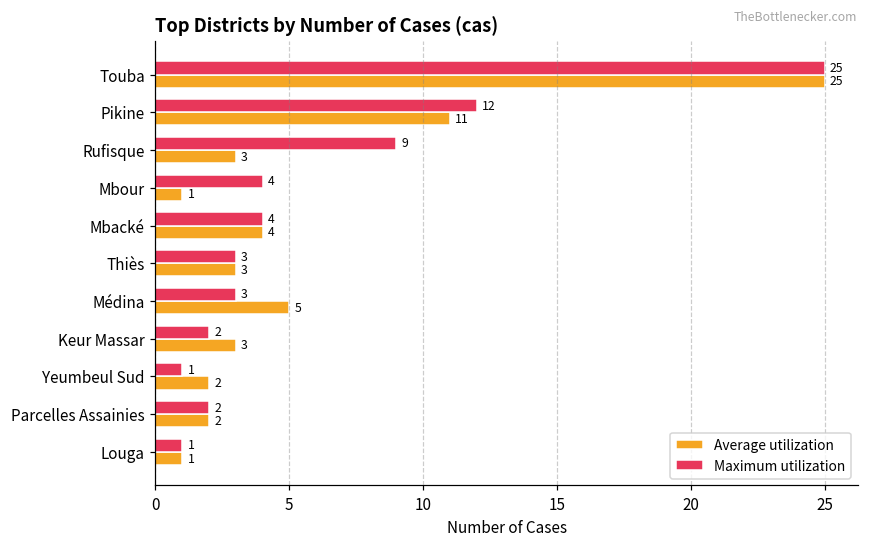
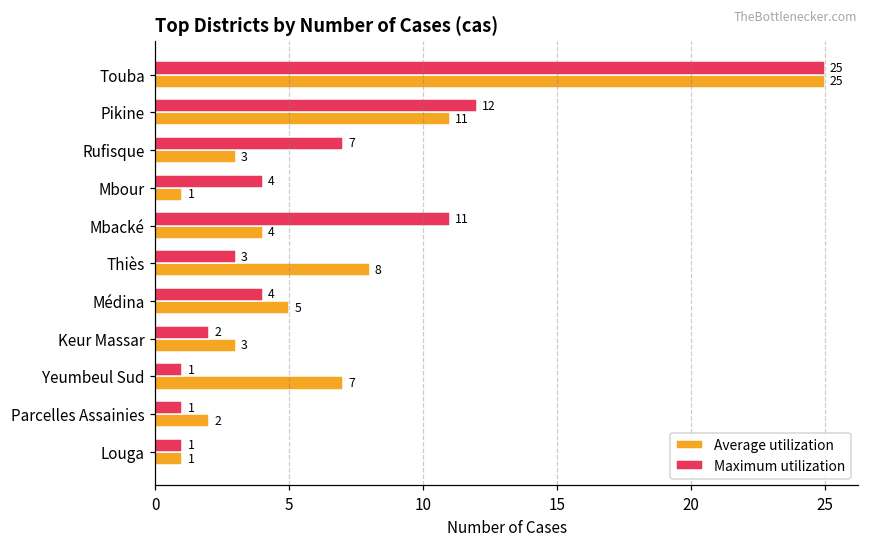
  {
    "Average utilization": {
      "Touba": 25,
      "Pikine": 11,
      "Rufisque": 3,
      "Mbour": 1,
      "Mbacké": 4,
-     "Thiès": 3,
+     "Thiès": 8,
      "Médina": 5,
      "Keur Massar": 3,
-     "Yeumbeul Sud": 2,
+     "Yeumbeul Sud": 7,
      "Parcelles Assainies": 2,
      "Louga": 1
    },
    "Maximum utilization": {
      "Touba": 25,
      "Pikine": 12,
-     "Rufisque": 9,
+     "Rufisque": 7,
      "Mbour": 4,
-     "Mbacké": 4,
+     "Mbacké": 11,
      "Thiès": 3,
-     "Médina": 3,
+     "Médina": 4,
      "Keur Massar": 2,
      "Yeumbeul Sud": 1,
-     "Parcelles Assainies": 2,
+     "Parcelles Assainies": 1,
      "Louga": 1
    }
  }
